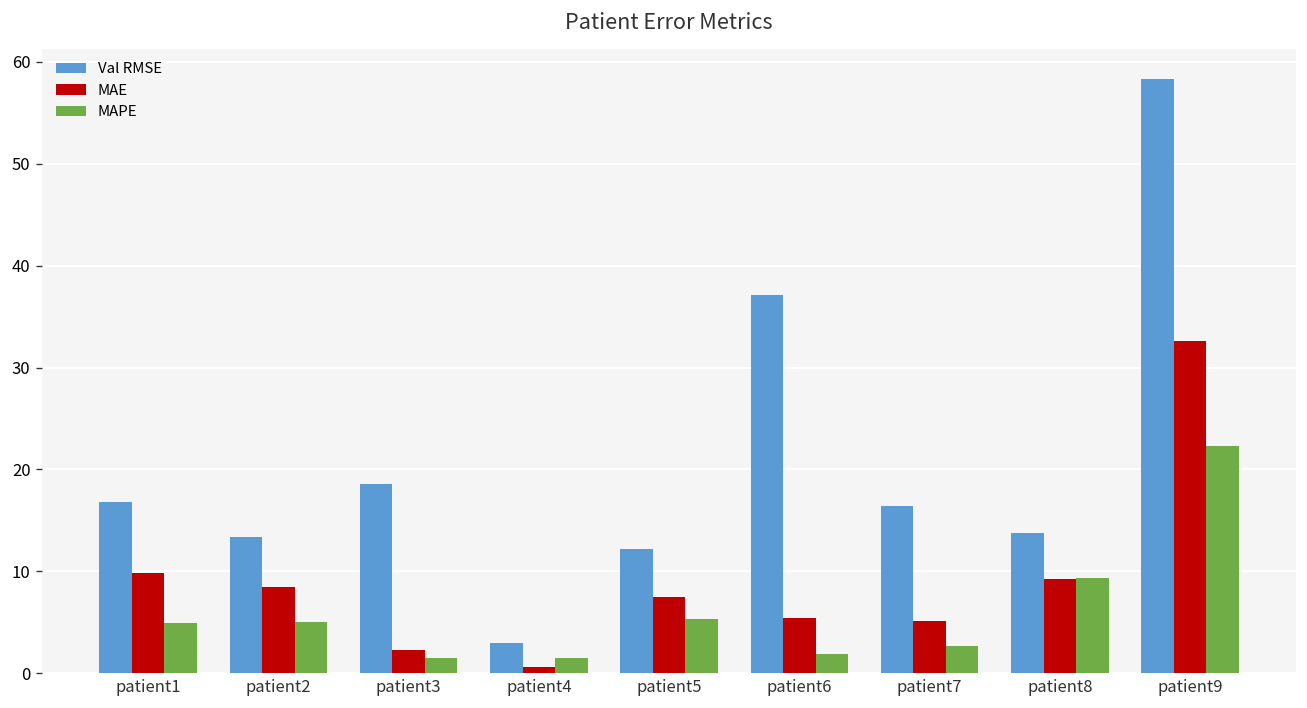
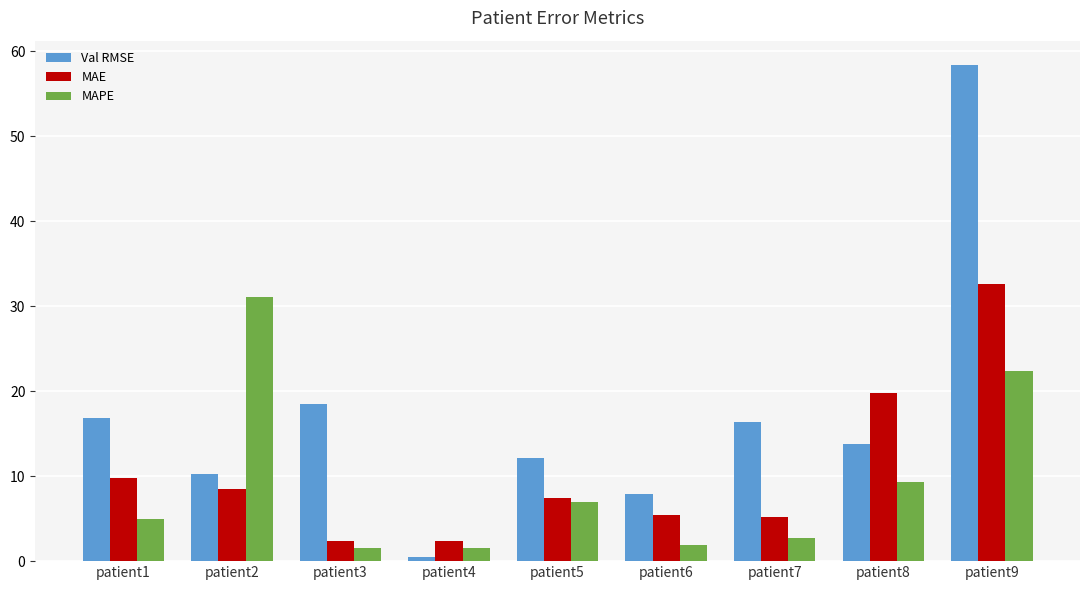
  {
    "Val RMSE": {
      "patient1": 17,
-     "patient2": 13,
+     "patient2": 10,
      "patient3": 19,
-     "patient4": 3,
+     "patient4": 1,
      "patient5": 12,
-     "patient6": 37,
+     "patient6": 8,
      "patient7": 16,
      "patient8": 14,
      "patient9": 58
    },
    "MAE": {
      "patient1": 10,
      "patient2": 8,
      "patient3": 2,
-     "patient4": 1,
+     "patient4": 2,
      "patient5": 7,
      "patient6": 5,
      "patient7": 5,
-     "patient8": 9,
+     "patient8": 20,
      "patient9": 33
    },
    "MAPE": {
      "patient1": 5,
-     "patient2": 5,
+     "patient2": 31,
      "patient3": 2,
      "patient4": 2,
-     "patient5": 5,
+     "patient5": 7,
      "patient6": 2,
      "patient7": 3,
      "patient8": 9,
      "patient9": 22
    }
  }
